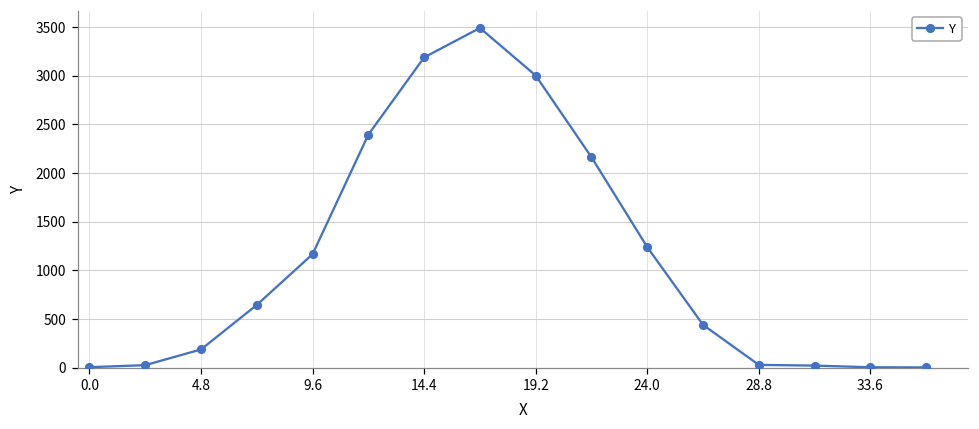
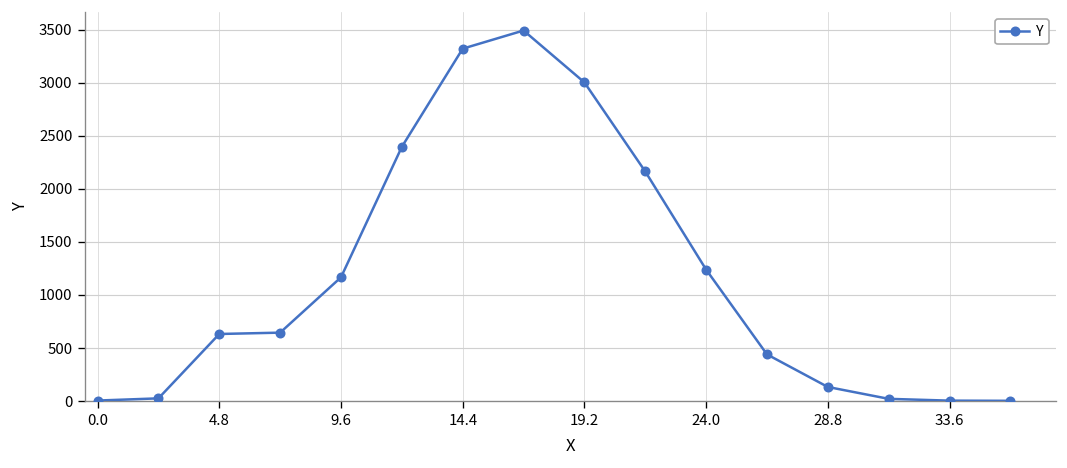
  {
    "0.0": 0,
-   "4.8": 200,
+   "4.8": 600,
    "9.6": 1200,
-   "14.4": 3200,
+   "14.4": 3300,
    "19.2": 3000,
    "24.0": 1200,
-   "28.8": 0,
+   "28.8": 100,
    "33.6": 0
  }
